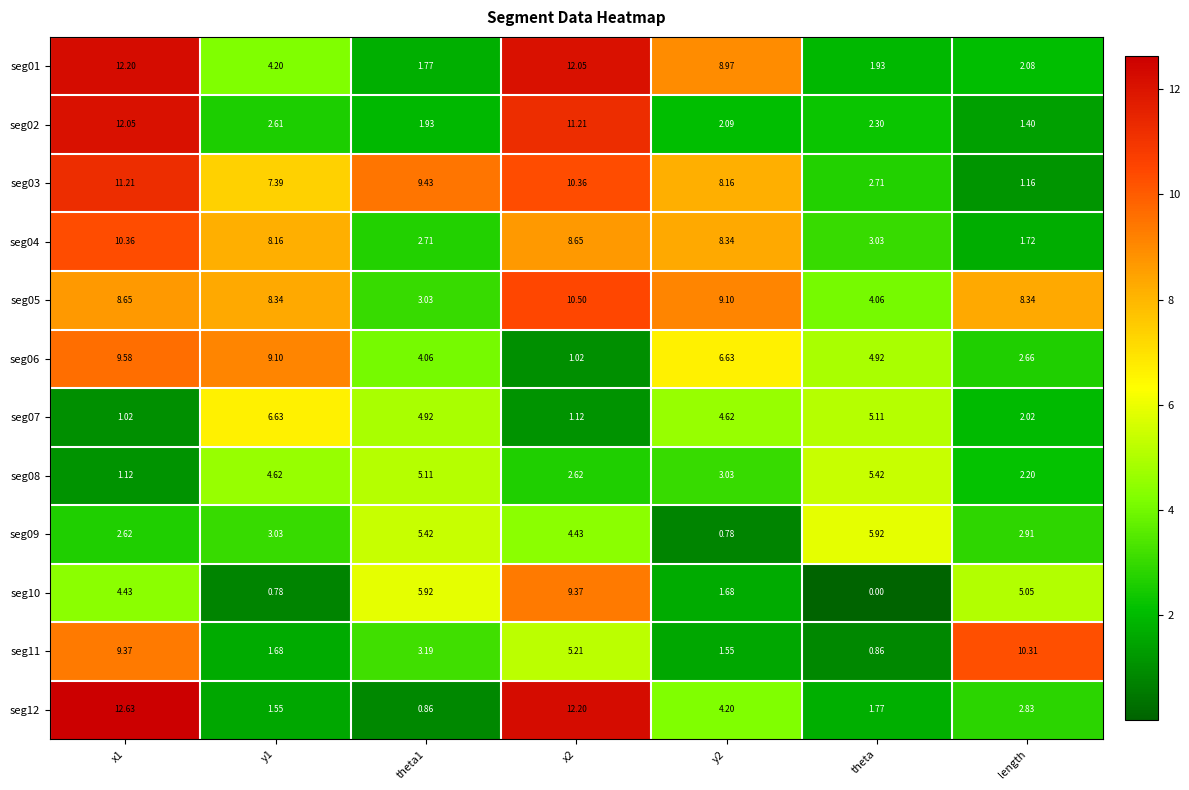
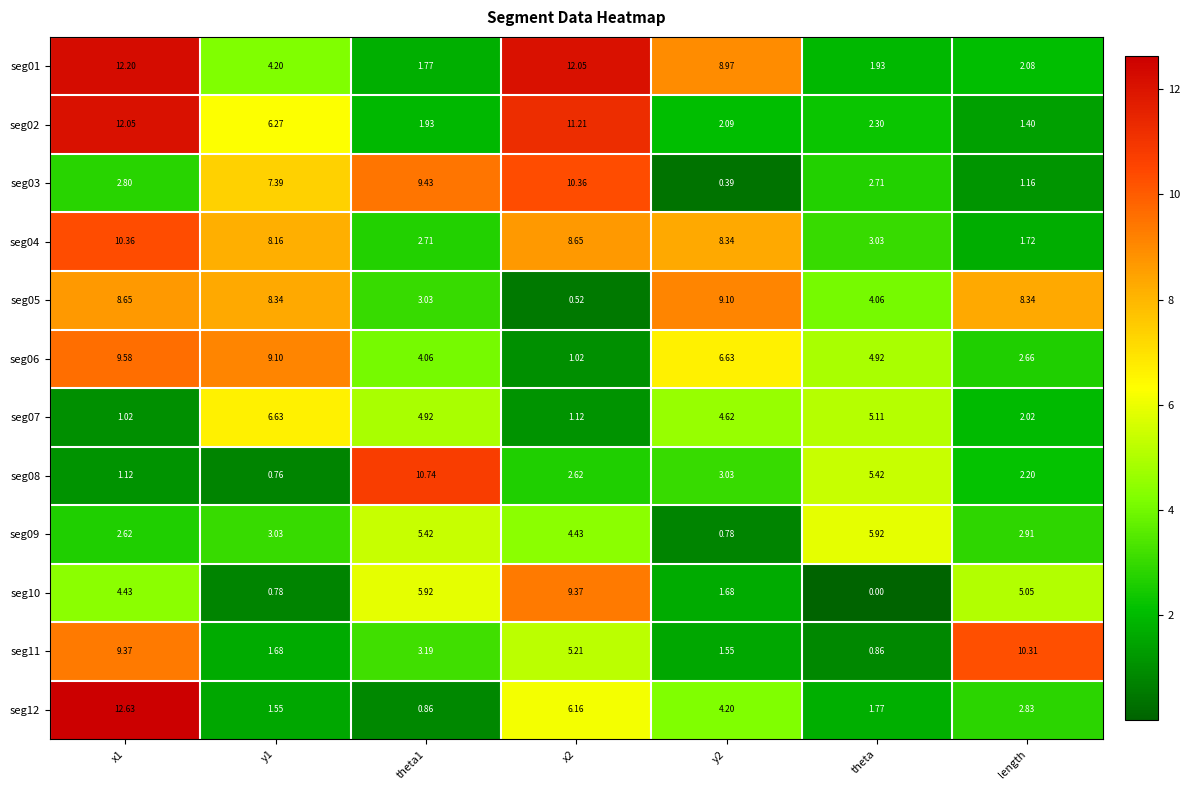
  {
    "seg01": {
      "x1": 12.20,
      "y1": 4.20,
      "theta1": 1.77,
      "x2": 12.05,
      "y2": 8.97,
      "theta": 1.93,
      "length": 2.08
    },
    "seg02": {
      "x1": 12.05,
-     "y1": 2.61,
+     "y1": 6.27,
      "theta1": 1.93,
      "x2": 11.21,
      "y2": 2.09,
      "theta": 2.30,
      "length": 1.40
    },
    "seg03": {
-     "x1": 11.21,
+     "x1": 2.80,
      "y1": 7.39,
      "theta1": 9.43,
      "x2": 10.36,
-     "y2": 8.16,
+     "y2": 0.39,
      "theta": 2.71,
      "length": 1.16
    },
    "seg04": {
      "x1": 10.36,
      "y1": 8.16,
      "theta1": 2.71,
      "x2": 8.65,
      "y2": 8.34,
      "theta": 3.03,
      "length": 1.72
    },
    "seg05": {
      "x1": 8.65,
      "y1": 8.34,
      "theta1": 3.03,
-     "x2": 10.50,
+     "x2": 0.52,
      "y2": 9.10,
      "theta": 4.06,
      "length": 8.34
    },
    "seg06": {
      "x1": 9.58,
      "y1": 9.10,
      "theta1": 4.06,
      "x2": 1.02,
      "y2": 6.63,
      "theta": 4.92,
      "length": 2.66
    },
    "seg07": {
      "x1": 1.02,
      "y1": 6.63,
      "theta1": 4.92,
      "x2": 1.12,
      "y2": 4.62,
      "theta": 5.11,
      "length": 2.02
    },
    "seg08": {
      "x1": 1.12,
-     "y1": 4.62,
-     "theta1": 5.11,
+     "y1": 0.76,
+     "theta1": 10.74,
      "x2": 2.62,
      "y2": 3.03,
      "theta": 5.42,
      "length": 2.20
    },
    "seg09": {
      "x1": 2.62,
      "y1": 3.03,
      "theta1": 5.42,
      "x2": 4.43,
      "y2": 0.78,
      "theta": 5.92,
      "length": 2.91
    },
    "seg10": {
      "x1": 4.43,
      "y1": 0.78,
      "theta1": 5.92,
      "x2": 9.37,
      "y2": 1.68,
      "theta": 0.00,
      "length": 5.05
    },
    "seg11": {
      "x1": 9.37,
      "y1": 1.68,
      "theta1": 3.19,
      "x2": 5.21,
      "y2": 1.55,
      "theta": 0.86,
      "length": 10.31
    },
    "seg12": {
      "x1": 12.63,
      "y1": 1.55,
      "theta1": 0.86,
-     "x2": 12.20,
+     "x2": 6.16,
      "y2": 4.20,
      "theta": 1.77,
      "length": 2.83
    }
  }
